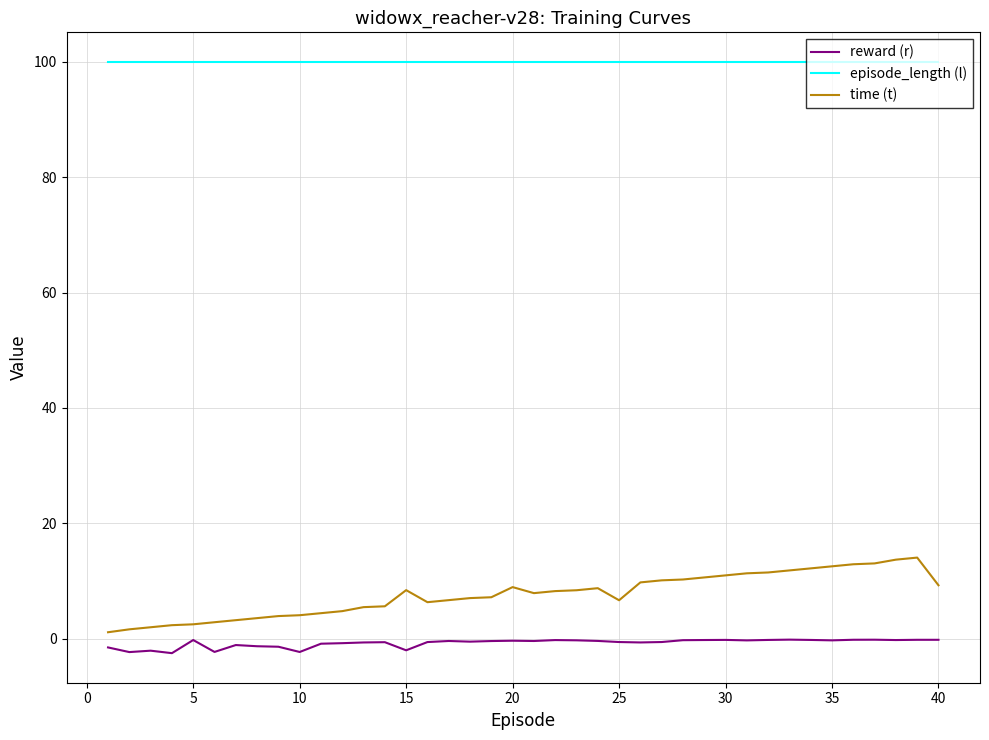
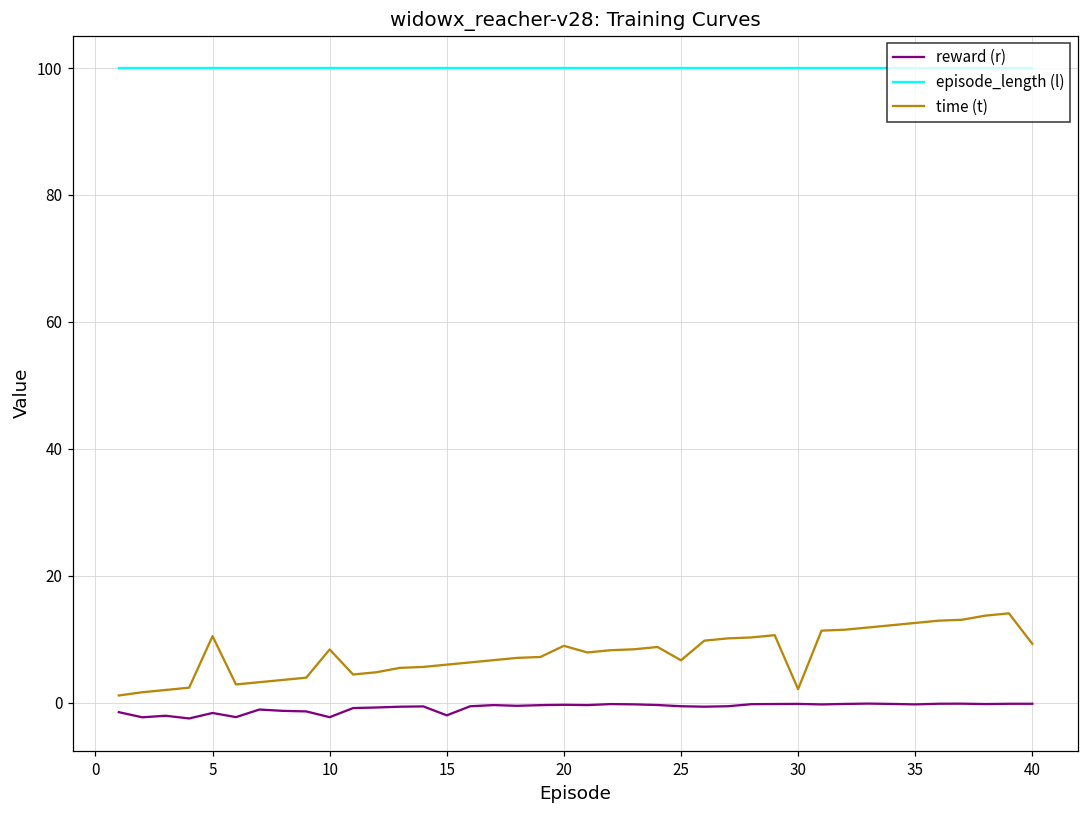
  {
    "reward (r)": {
-     "5": 0,
+     "5": -2,
      "10": -2,
      "15": -2,
      "20": 0,
      "25": -1,
      "30": 0,
      "35": 0,
      "40": 0
    },
    "episode_length (l)": {
      "5": 100,
      "10": 100,
      "15": 100,
      "20": 100,
      "25": 100,
      "30": 100
    },
    "time (t)": {
-     "5": 2,
-     "10": 4,
-     "15": 8,
+     "5": 10,
+     "10": 8,
+     "15": 6,
      "20": 9,
      "25": 7,
-     "30": 11,
+     "30": 2,
      "35": 13,
      "40": 9
    }
  }
